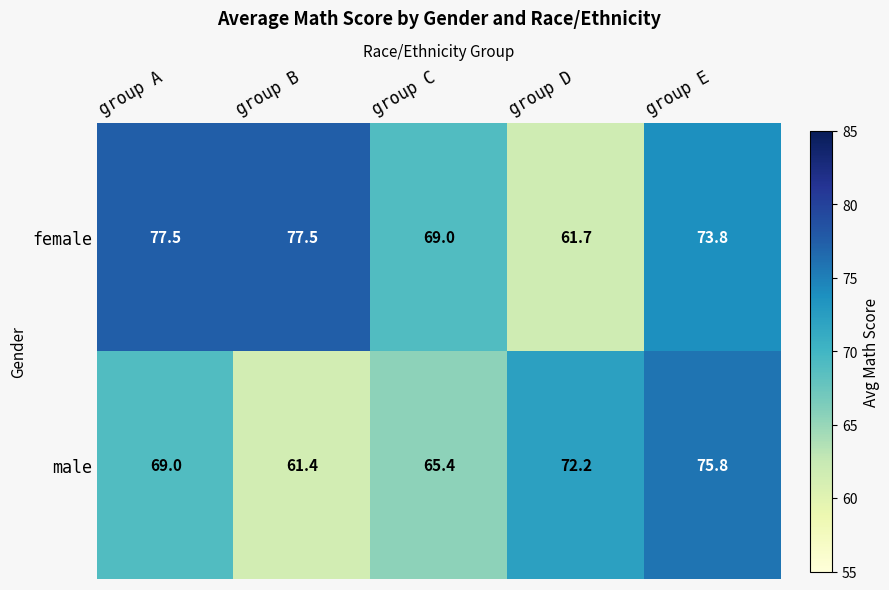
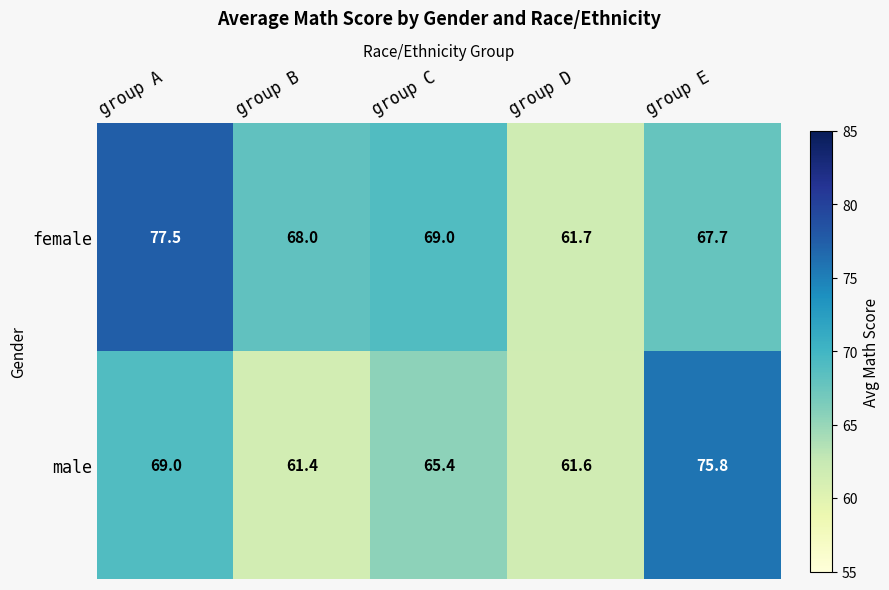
  {
    "female": {
      "group A": 77.5,
-     "group B": 77.5,
+     "group B": 68.0,
      "group C": 69.0,
      "group D": 61.7,
-     "group E": 73.8
+     "group E": 67.7
    },
    "male": {
      "group A": 69.0,
      "group B": 61.4,
      "group C": 65.4,
-     "group D": 72.2,
+     "group D": 61.6,
      "group E": 75.8
    }
  }
